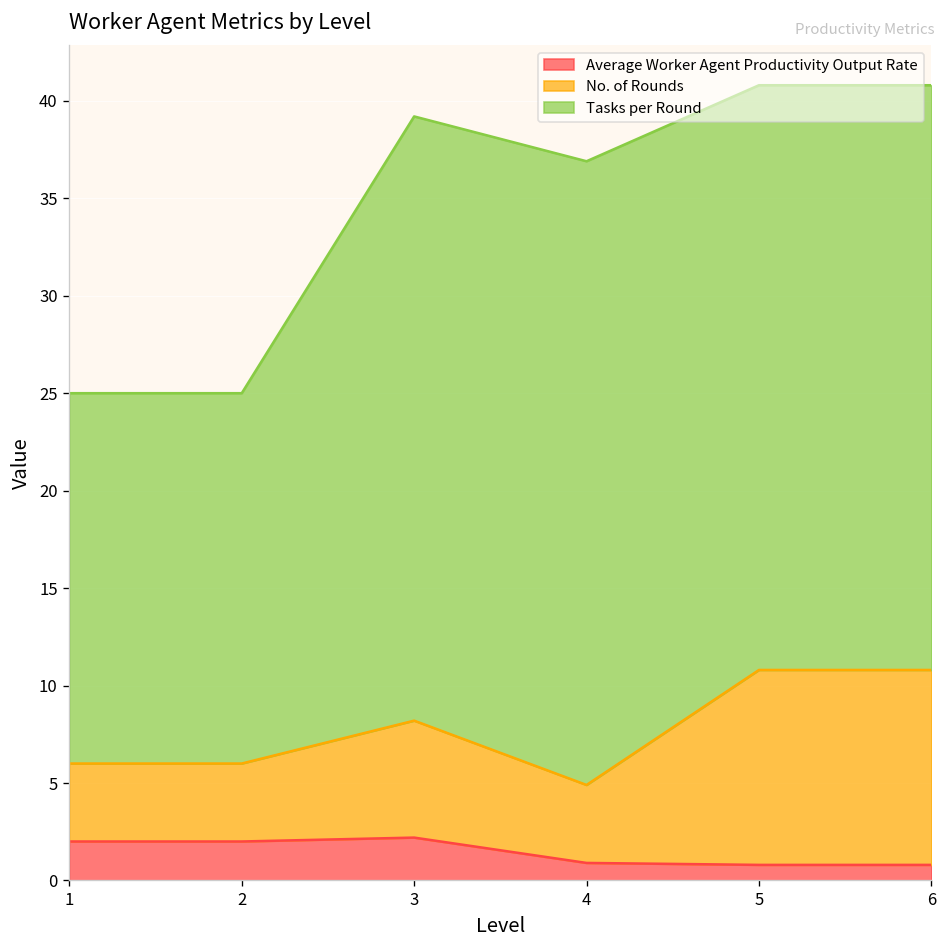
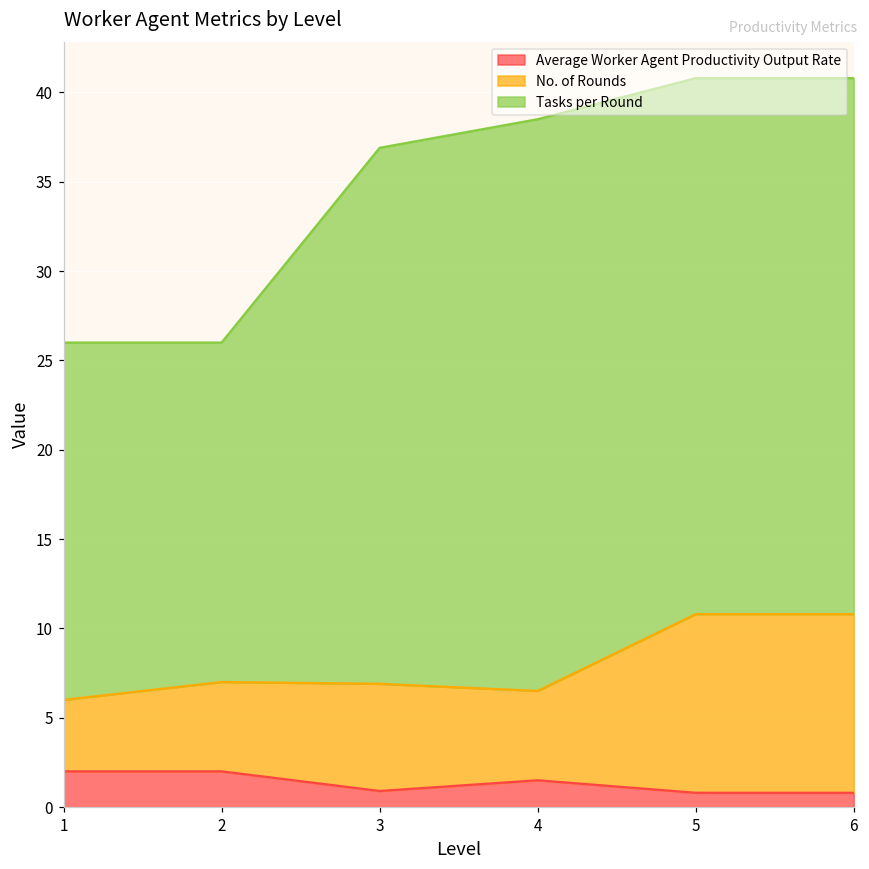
  {
    "Average Worker Agent Productivity Output Rate": {
      "1": 2.0,
      "2": 2.0,
-     "3": 2.2,
-     "4": 0.9,
+     "3": 0.9,
+     "4": 1.5,
      "5": 0.8,
      "6": 0.8
    },
    "No. of Rounds": {
      "1": 4,
-     "2": 4,
+     "2": 5,
      "3": 6,
-     "4": 4,
+     "4": 5,
      "5": 10,
      "6": 10
    },
    "Tasks per Round": {
-     "1": 19,
+     "1": 20,
      "2": 19,
-     "3": 31,
+     "3": 30,
      "4": 32,
      "6": 30
    }
  }
